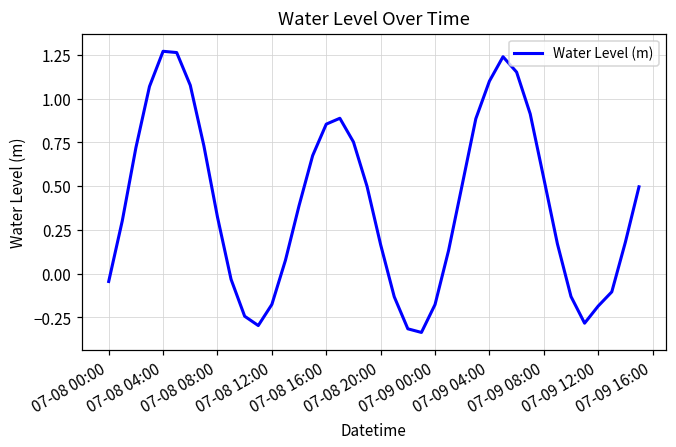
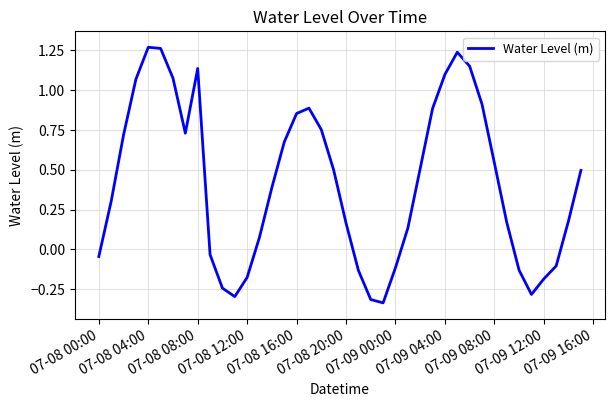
  {
    "07-08 00:00": -0.04,
    "07-08 04:00": 1.27,
-   "07-08 08:00": 0.32,
+   "07-08 08:00": 1.14,
    "07-08 12:00": -0.18,
    "07-08 16:00": 0.85,
    "07-08 20:00": 0.17,
-   "07-09 00:00": -0.18,
+   "07-09 00:00": -0.11,
    "07-09 04:00": 1.10,
    "07-09 08:00": 0.54,
    "07-09 12:00": -0.18
  }
